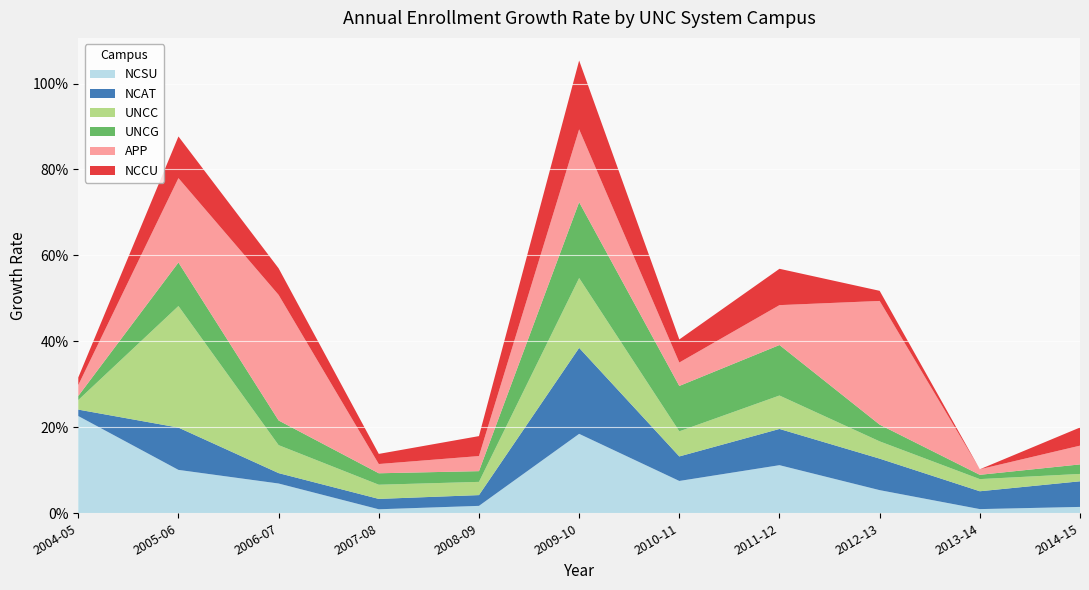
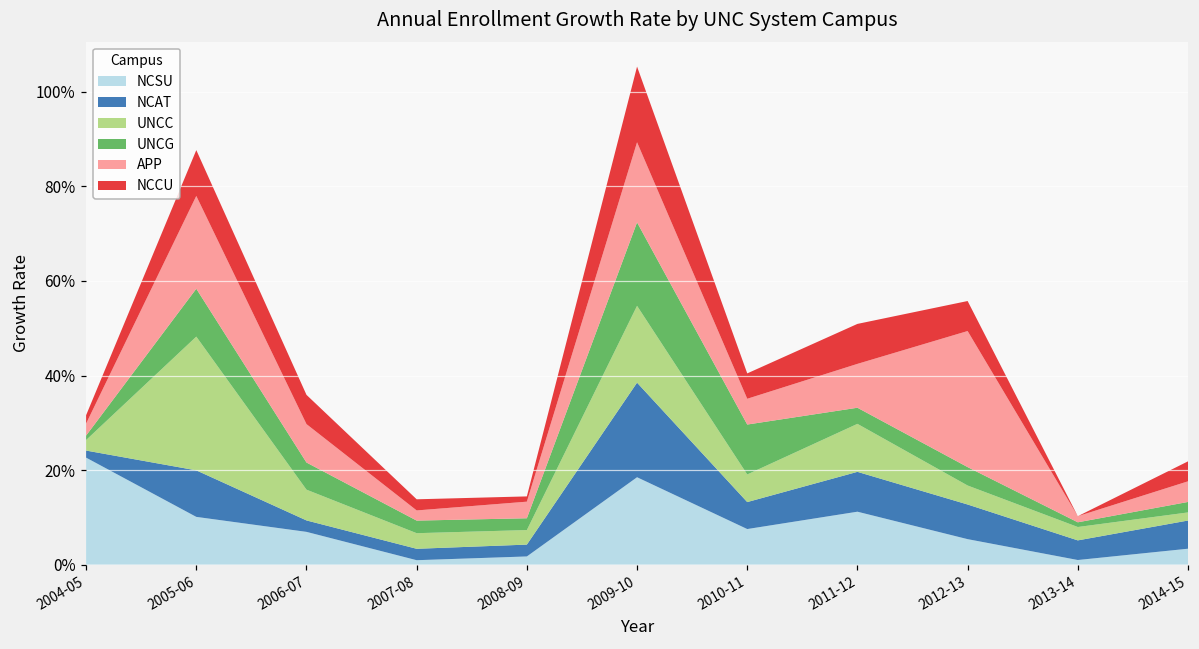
  {
    "NCSU": {
      "2004-05": "23%",
      "2005-06": "10%",
      "2006-07": "7%",
      "2007-08": "1%",
      "2008-09": "2%",
      "2009-10": "18%",
      "2010-11": "8%",
      "2011-12": "11%",
      "2012-13": "5%",
      "2013-14": "1%",
-     "2014-15": "1%"
+     "2014-15": "3%"
    },
    "NCAT": {
      "2004-05": "1%",
      "2005-06": "10%",
      "2006-07": "2%",
      "2007-08": "2%",
      "2008-09": "3%",
      "2009-10": "20%",
      "2010-11": "6%",
      "2011-12": "8%",
      "2012-13": "7%",
      "2013-14": "4%",
      "2014-15": "6%"
    },
    "UNCC": {
      "2004-05": "2%",
      "2005-06": "28%",
      "2006-07": "7%",
      "2007-08": "3%",
      "2008-09": "3%",
      "2009-10": "16%",
      "2010-11": "6%",
-     "2011-12": "8%",
+     "2011-12": "10%",
      "2012-13": "4%",
      "2013-14": "3%",
      "2014-15": "2%"
    },
    "UNCG": {
      "2004-05": "1%",
      "2005-06": "10%",
      "2006-07": "6%",
      "2007-08": "3%",
      "2008-09": "2%",
      "2009-10": "18%",
      "2010-11": "11%",
-     "2011-12": "12%",
+     "2011-12": "3%",
      "2012-13": "4%",
      "2013-14": "1%",
      "2014-15": "2%"
    },
    "APP": {
      "2004-05": "3%",
      "2005-06": "20%",
-     "2006-07": "29%",
+     "2006-07": "8%",
      "2007-08": "2%",
      "2008-09": "4%",
      "2009-10": "17%",
      "2010-11": "5%",
      "2011-12": "9%",
      "2012-13": "29%",
      "2014-15": "4%"
    },
    "NCCU": {
      "2004-05": "2%",
      "2005-06": "10%",
      "2006-07": "6%",
      "2007-08": "2%",
-     "2008-09": "5%",
+     "2008-09": "1%",
      "2009-10": "16%",
      "2010-11": "5%",
      "2011-12": "8%",
-     "2012-13": "2%",
+     "2012-13": "6%",
      "2014-15": "4%"
    }
  }
